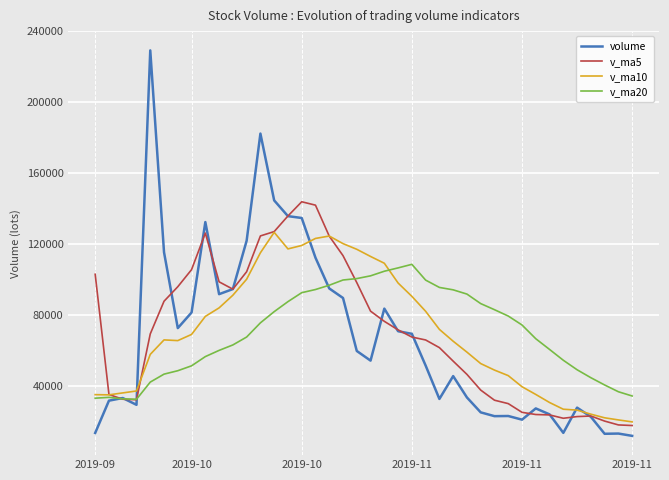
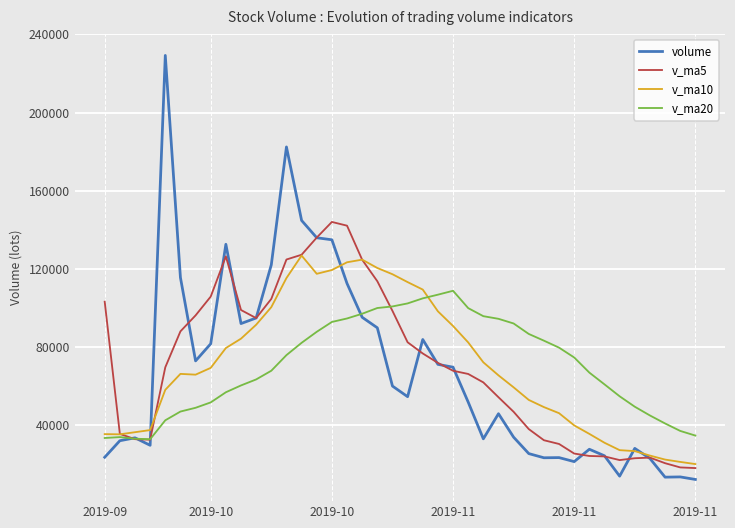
  {
    "volume": {
-     "2019-09": 14000
+     "2019-09": 24000
    },
    "v_ma5": {
      "2019-09": 103000
    },
    "v_ma10": {
      "2019-09": 35000
    },
    "v_ma20": {
      "2019-09": 33000
    }
  }
